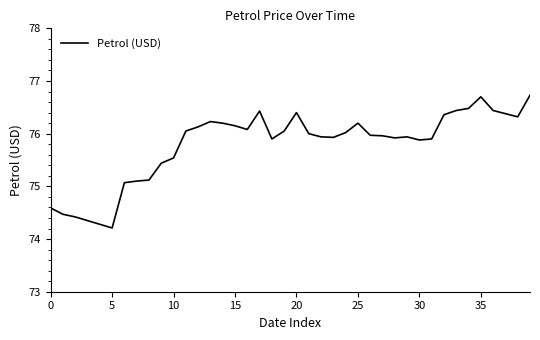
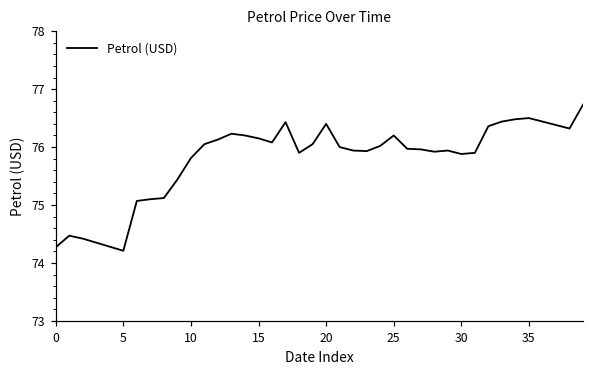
  {
-   "0": 74.6,
+   "0": 74.3,
    "5": 74.2,
-   "10": 75.5,
+   "10": 75.8,
    "15": 76.2,
    "20": 76.4,
    "25": 76.2,
    "30": 75.9,
-   "35": 76.7
+   "35": 76.5
  }
